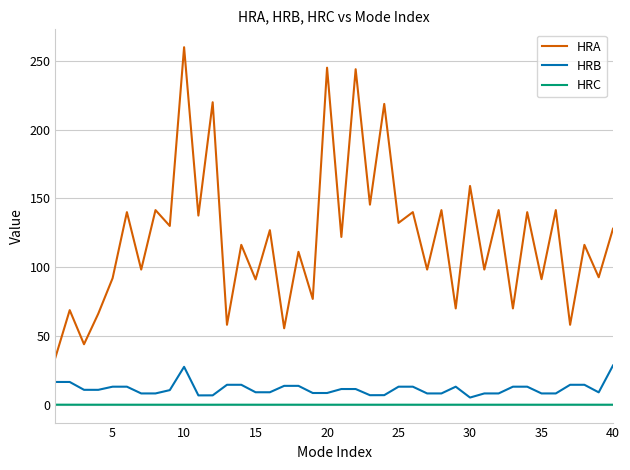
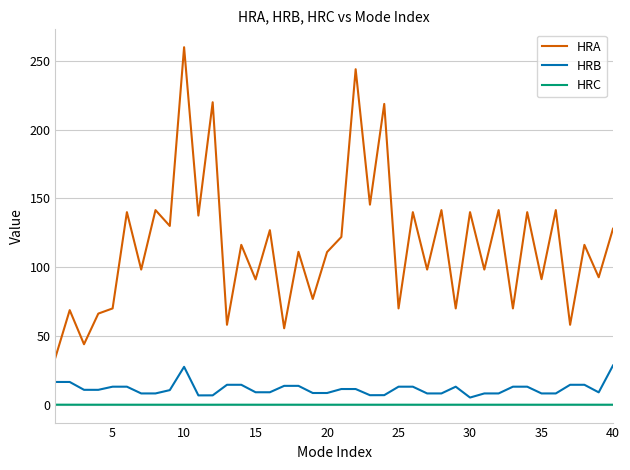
  {
    "HRA": {
-     "5": 92,
+     "5": 70,
      "10": 260,
      "15": 91,
-     "20": 245,
-     "25": 132,
-     "30": 159,
+     "20": 111,
+     "25": 70,
+     "30": 140,
      "35": 91,
      "40": 128
    },
    "HRB": {
      "5": 13,
      "10": 28,
      "15": 9,
      "20": 9,
      "25": 13,
      "30": 5,
      "35": 8,
      "40": 29
    },
    "HRC": {
      "5": 0,
      "10": 0,
      "15": 0,
      "20": 0,
      "25": 0,
      "30": 0,
      "35": 0,
      "40": 0
    }
  }
